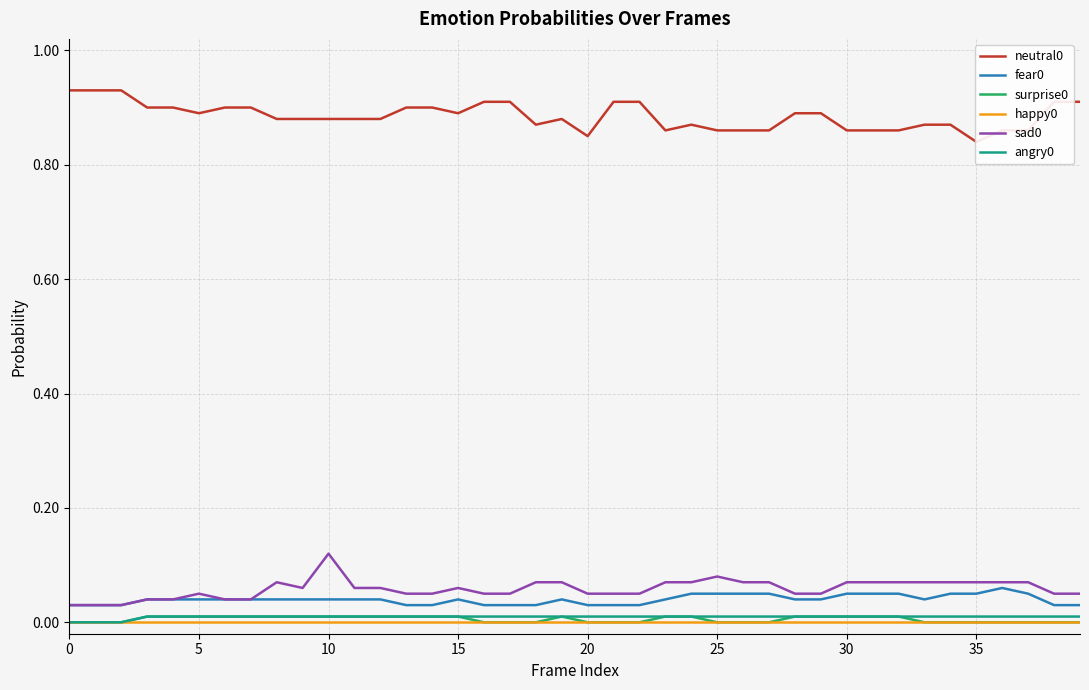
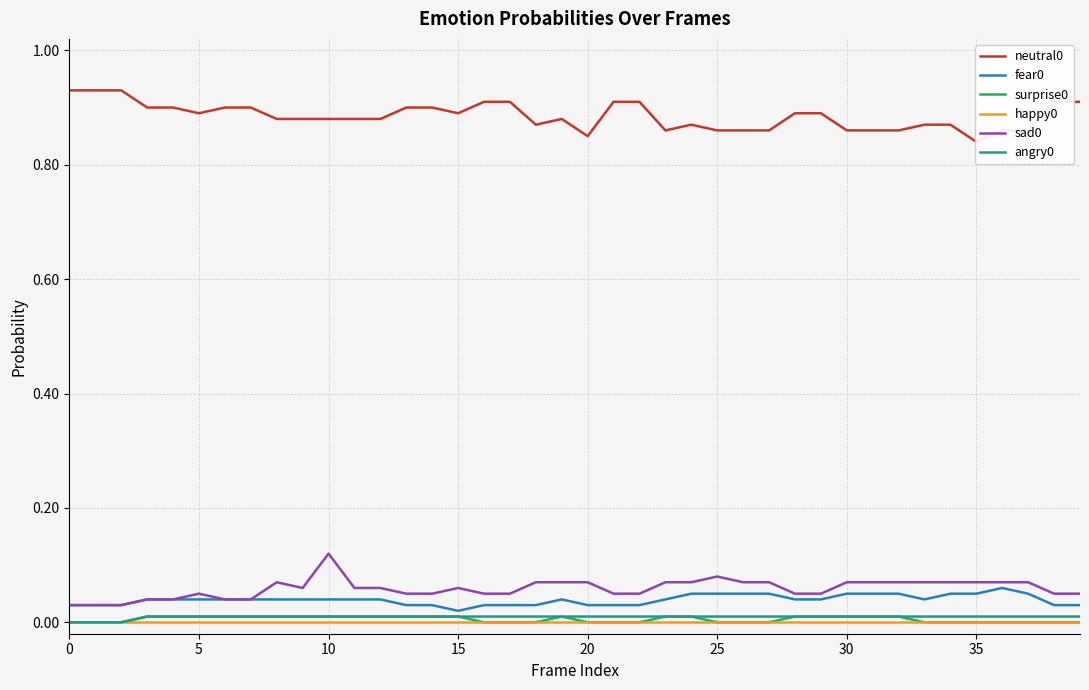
  {
    "neutral0": {
      "0": 0.93,
      "5": 0.89,
      "10": 0.88,
      "15": 0.89,
      "20": 0.85,
      "25": 0.86,
      "30": 0.86
    },
    "fear0": {
      "5": 0.04,
      "10": 0.04,
-     "15": 0.04,
+     "15": 0.02,
      "20": 0.03,
      "25": 0.05,
      "30": 0.05,
      "35": 0.05
    },
    "happy0": {
      "5": 0.00,
      "10": 0.00,
      "15": 0.00,
      "30": 0.00
    },
    "sad0": {
      "5": 0.05,
      "10": 0.12,
      "15": 0.06,
-     "20": 0.05,
+     "20": 0.07,
      "25": 0.08,
      "30": 0.07,
      "35": 0.07
    }
  }
